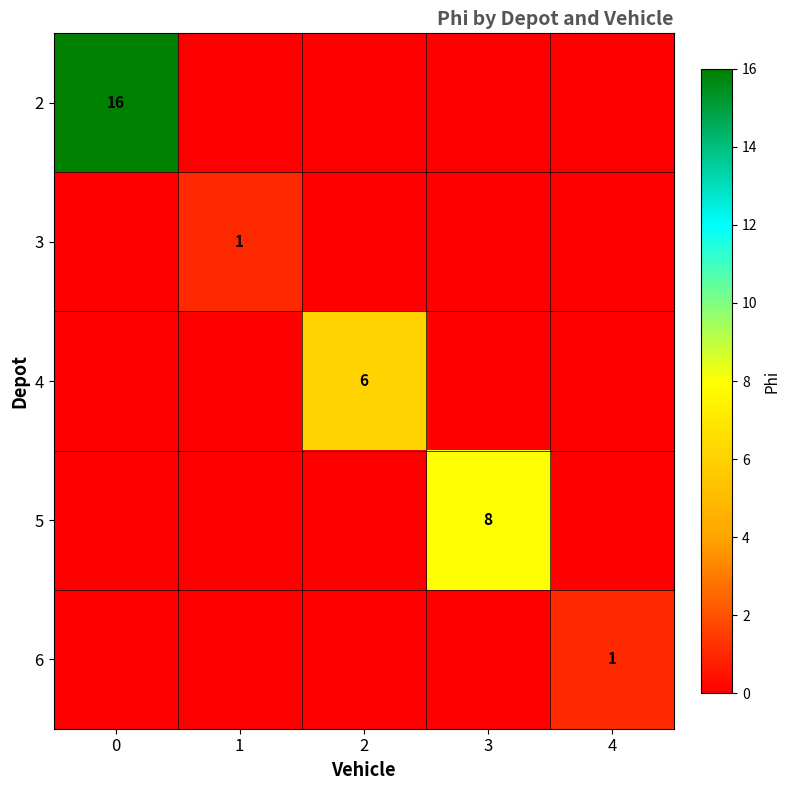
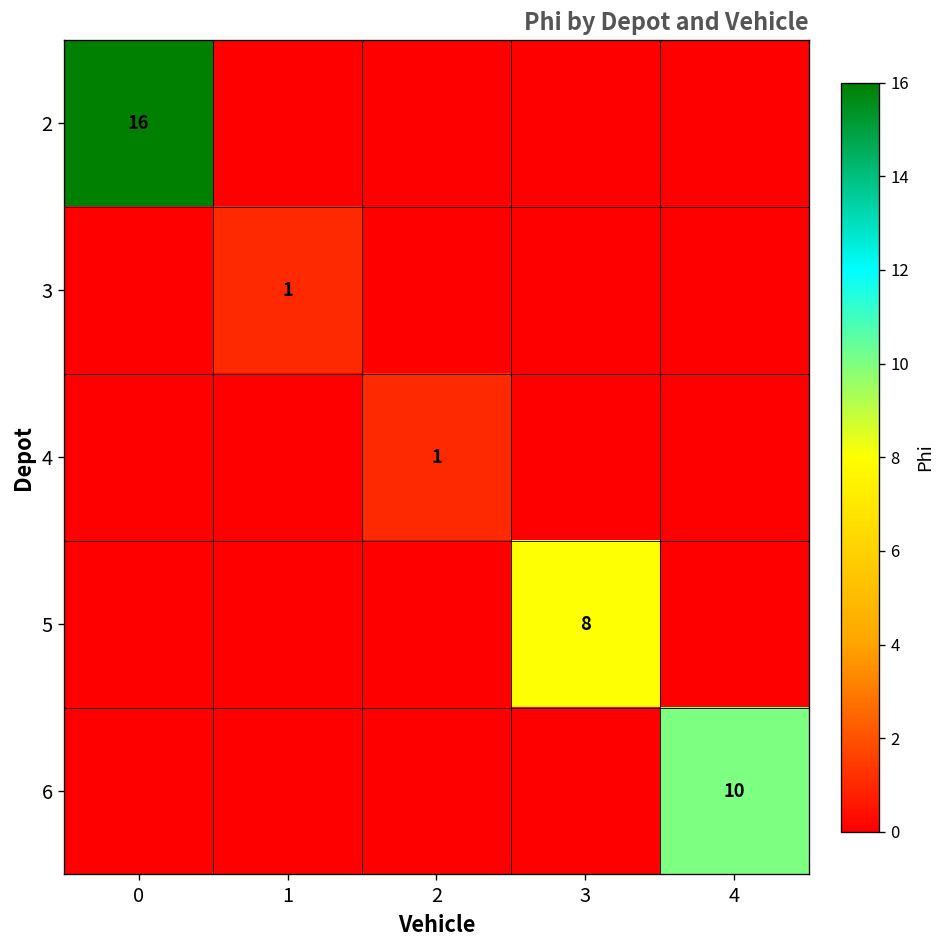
  {
    "2": {
      "0": 16
    },
    "3": {
      "1": 1
    },
    "4": {
-     "2": 6
+     "2": 1
    },
    "5": {
      "3": 8
    },
    "6": {
-     "4": 1
+     "4": 10
    }
  }
